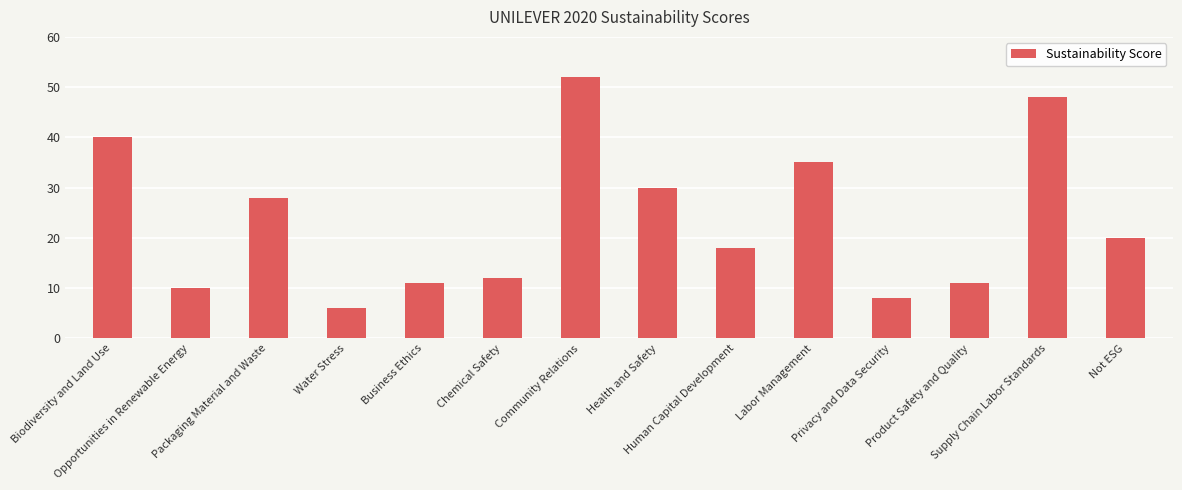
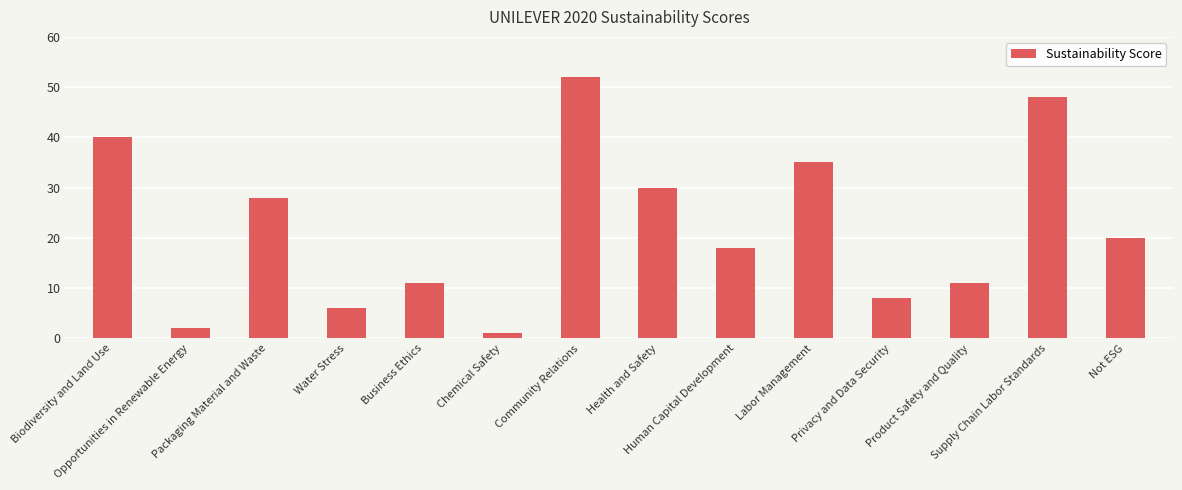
  {
    "Biodiversity and Land Use": 40,
-   "Opportunities in Renewable Energy": 10,
+   "Opportunities in Renewable Energy": 2,
    "Packaging Material and Waste": 28,
    "Water Stress": 6,
    "Business Ethics": 11,
-   "Chemical Safety": 12,
+   "Chemical Safety": 1,
    "Community Relations": 52,
    "Health and Safety": 30,
    "Human Capital Development": 18,
    "Labor Management": 35,
    "Privacy and Data Security": 8,
    "Product Safety and Quality": 11,
    "Supply Chain Labor Standards": 48,
    "Not ESG": 20
  }
